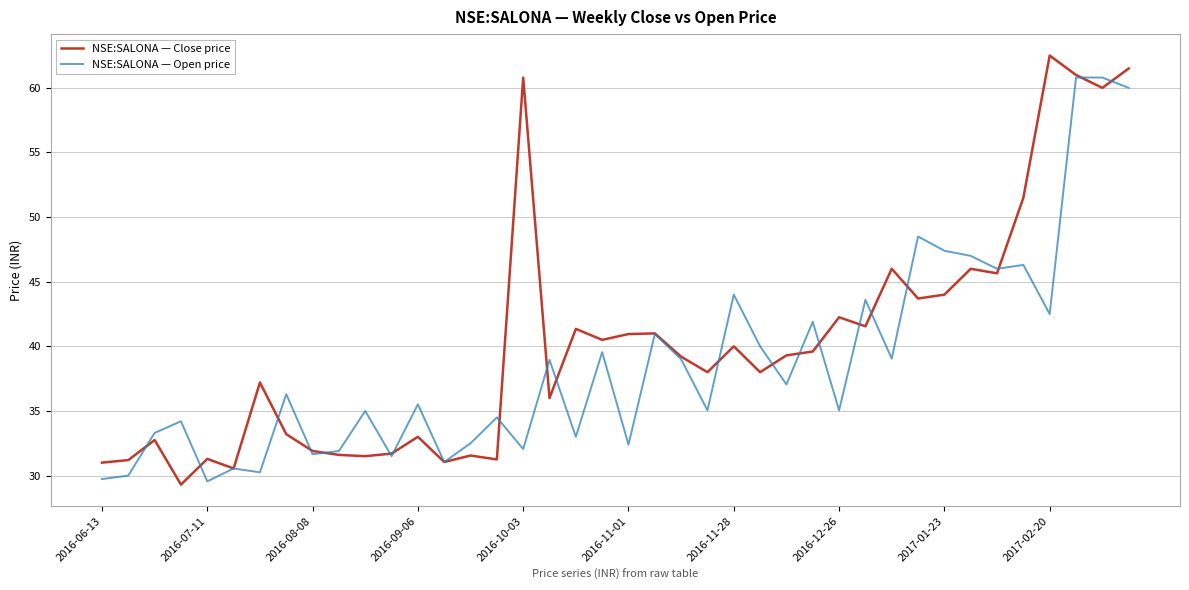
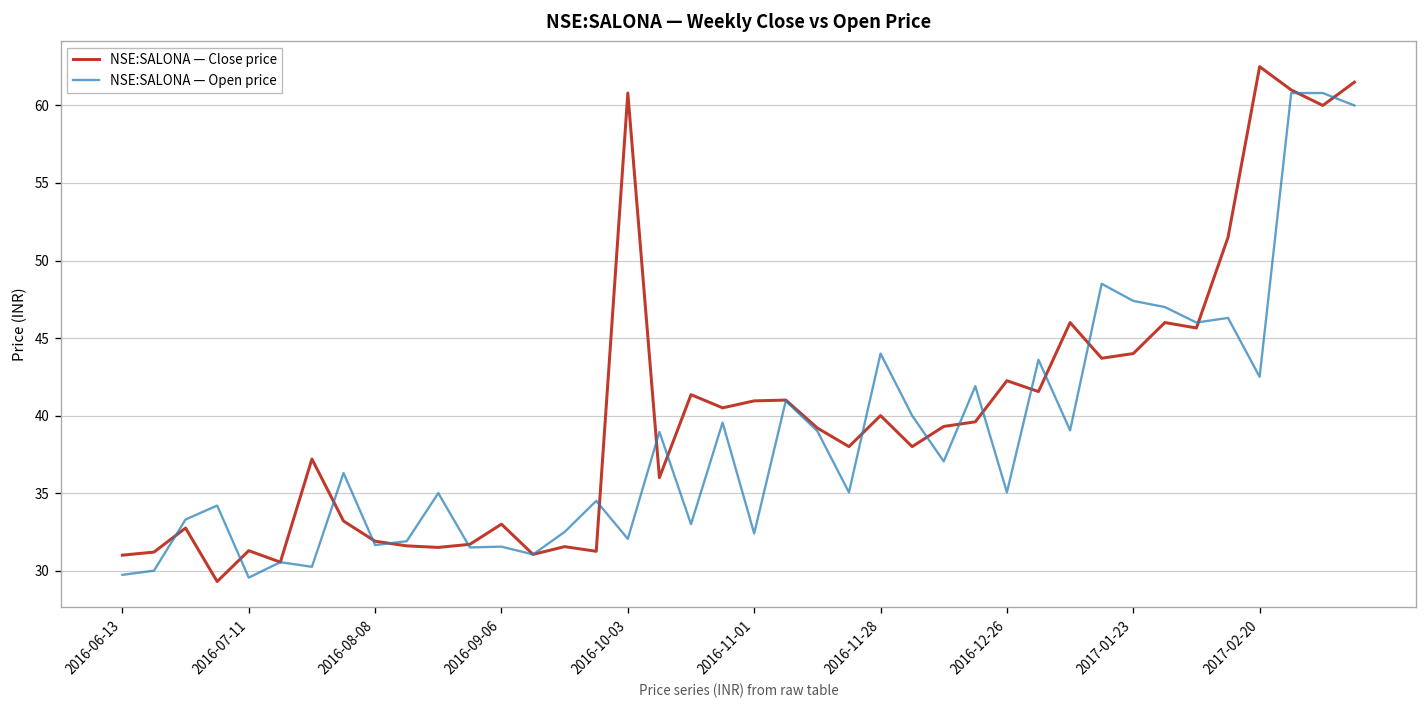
  {
    "NSE:SALONA — Close price": {
      "2016-06-13": 31.0,
      "2016-07-11": 31.3,
      "2016-08-08": 31.9,
      "2016-09-06": 33.0,
      "2016-10-03": 60.8,
      "2016-11-01": 41.0,
      "2016-11-28": 40.0,
      "2016-12-26": 42.3,
      "2017-01-23": 44.0,
      "2017-02-20": 62.5
    },
    "NSE:SALONA — Open price": {
      "2016-06-13": 29.7,
      "2016-07-11": 29.5,
      "2016-08-08": 31.7,
-     "2016-09-06": 35.5,
+     "2016-09-06": 31.5,
      "2016-10-03": 32.0,
      "2016-11-01": 32.4,
      "2016-11-28": 44.0,
      "2016-12-26": 35.0,
      "2017-01-23": 47.4,
      "2017-02-20": 42.5
    }
  }
